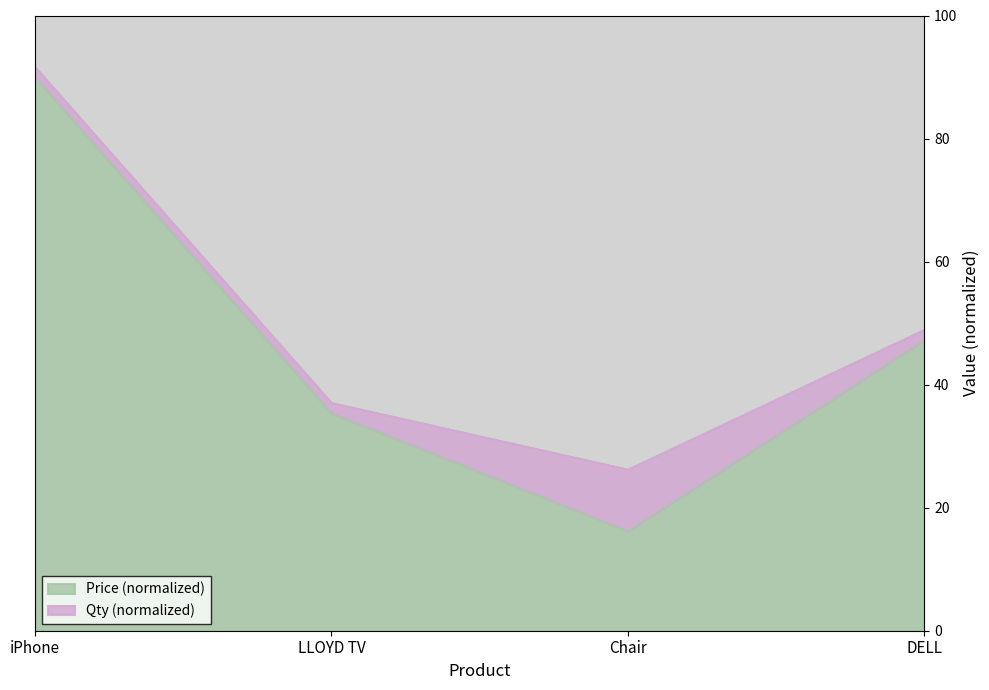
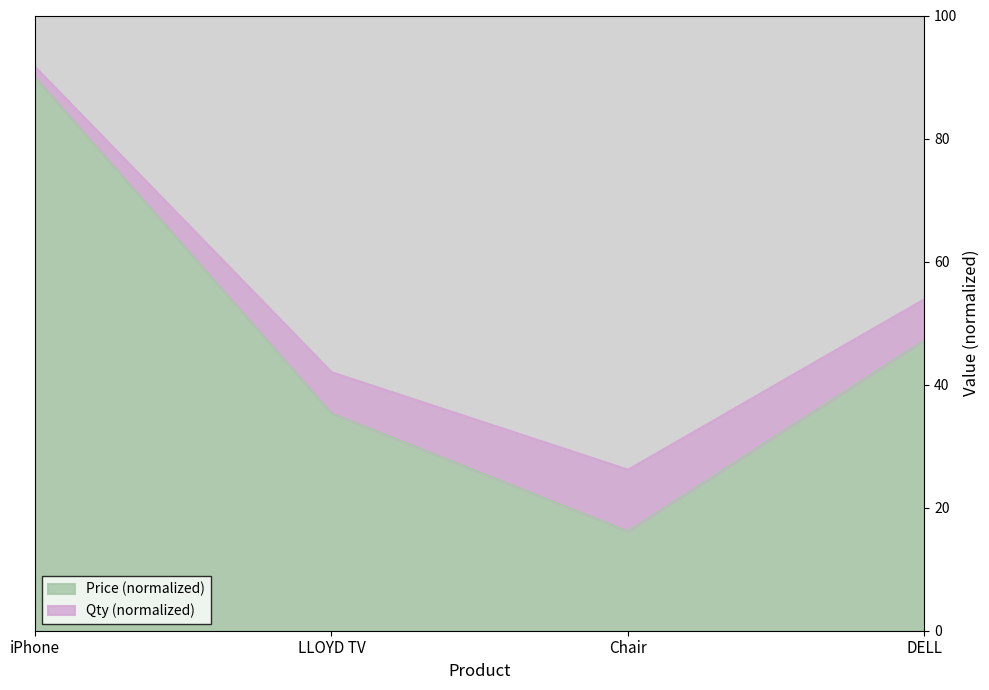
  {
    "Price (normalized)": {
      "iPhone": 90,
      "LLOYD TV": 35,
      "Chair": 16,
      "DELL": 47
    },
    "Qty (normalized)": {
      "iPhone": 2,
-     "LLOYD TV": 2,
+     "LLOYD TV": 7,
      "Chair": 10,
-     "DELL": 2
+     "DELL": 7
    }
  }
